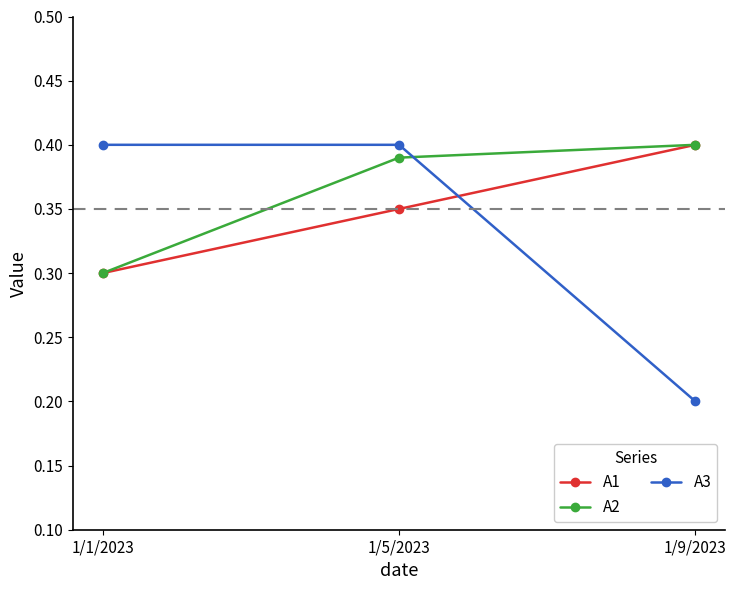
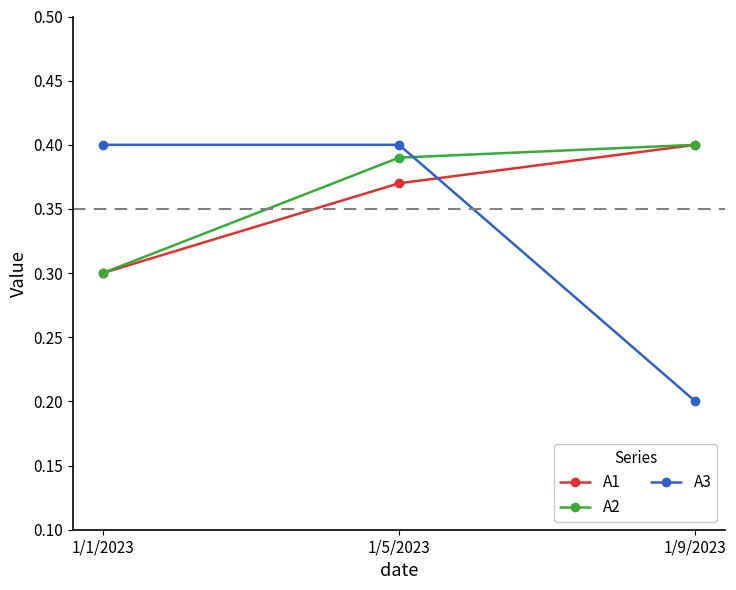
  {
    "A1": {
-     "1/5/2023": 0.35
+     "1/5/2023": 0.37
    },
    "A2": {
      "1/5/2023": 0.39
    },
    "A3": {
      "1/1/2023": 0.40,
      "1/5/2023": 0.40,
      "1/9/2023": 0.20
    }
  }
